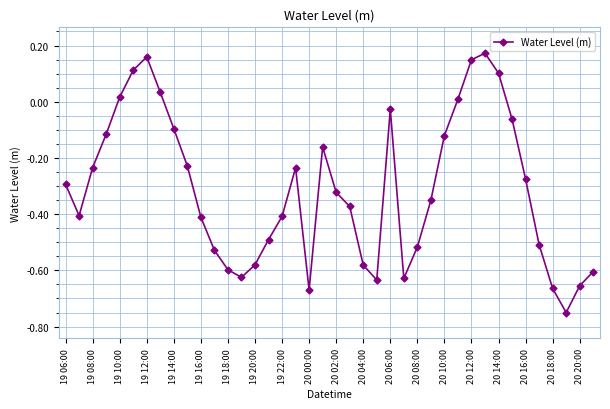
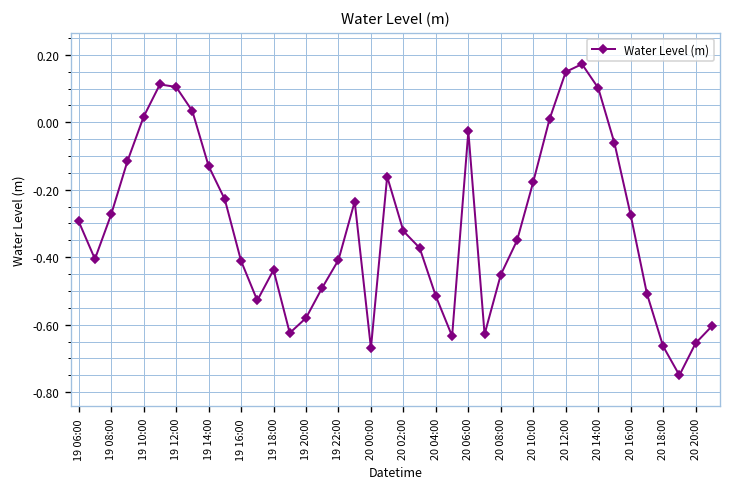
  {
    "19 06:00": -0.29,
-   "19 08:00": -0.23,
+   "19 08:00": -0.27,
    "19 10:00": 0.02,
-   "19 12:00": 0.16,
-   "19 14:00": -0.10,
+   "19 12:00": 0.10,
+   "19 14:00": -0.13,
    "19 16:00": -0.41,
-   "19 18:00": -0.60,
+   "19 18:00": -0.44,
    "19 20:00": -0.58,
    "19 22:00": -0.41,
    "20 00:00": -0.67,
    "20 02:00": -0.32,
-   "20 04:00": -0.58,
+   "20 04:00": -0.52,
    "20 06:00": -0.03,
-   "20 08:00": -0.52,
-   "20 10:00": -0.12,
+   "20 08:00": -0.45,
+   "20 10:00": -0.18,
    "20 12:00": 0.15,
    "20 14:00": 0.10,
    "20 16:00": -0.28,
    "20 18:00": -0.66,
    "20 20:00": -0.65
  }
